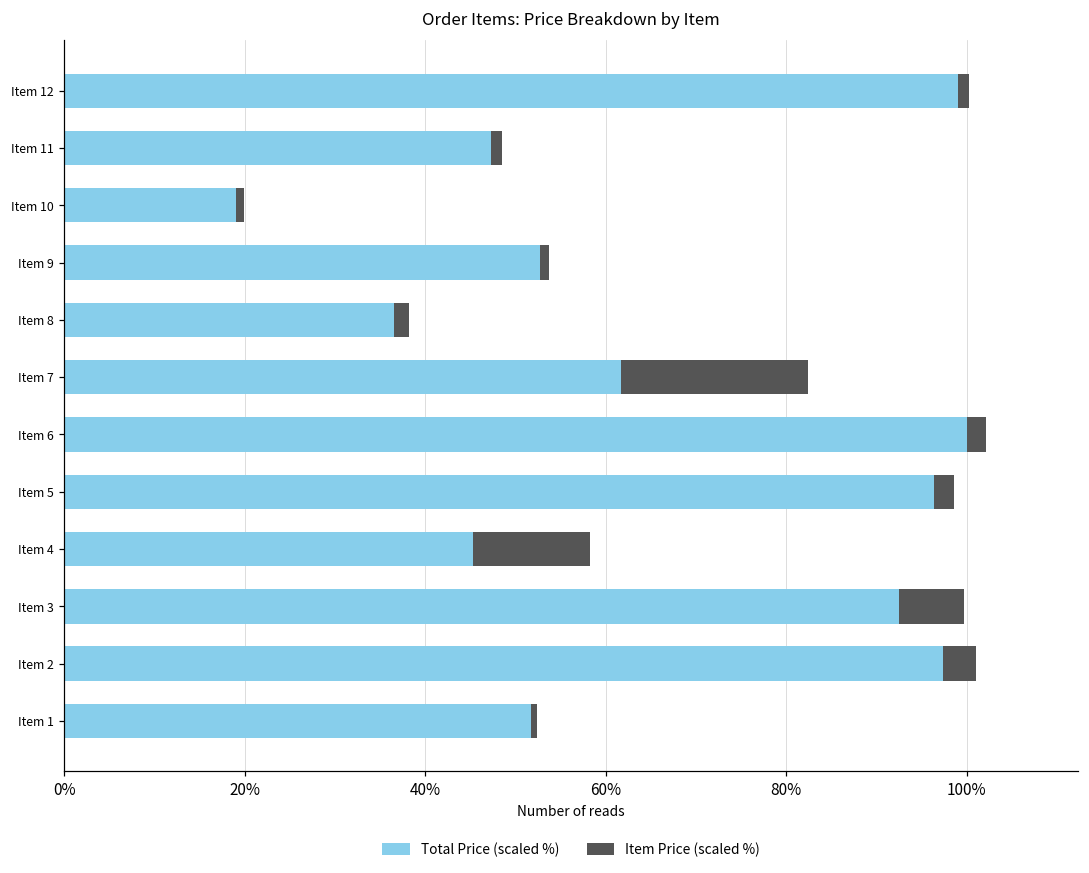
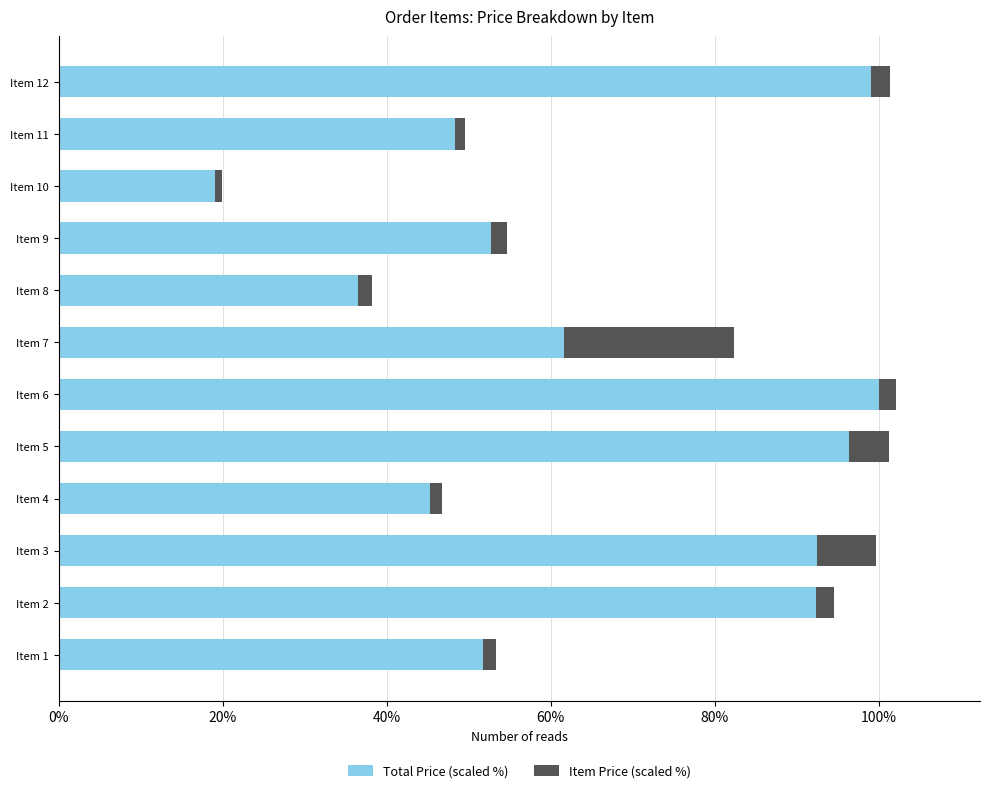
  {
    "Total Price (scaled %)": {
      "Item 12": "99%",
-     "Item 11": "47%",
+     "Item 11": "48%",
      "Item 10": "19%",
      "Item 9": "53%",
      "Item 8": "36%",
      "Item 7": "62%",
      "Item 6": "100%",
      "Item 5": "96%",
      "Item 4": "45%",
      "Item 3": "92%",
-     "Item 2": "97%",
+     "Item 2": "92%",
      "Item 1": "52%"
    },
    "Item Price (scaled %)": {
-     "Item 12": "1%",
+     "Item 12": "2%",
      "Item 11": "1%",
      "Item 10": "1%",
-     "Item 9": "1%",
+     "Item 9": "2%",
      "Item 8": "2%",
      "Item 7": "21%",
      "Item 6": "2%",
-     "Item 5": "2%",
-     "Item 4": "13%",
+     "Item 5": "5%",
+     "Item 4": "2%",
      "Item 3": "7%",
-     "Item 2": "4%",
-     "Item 1": "1%"
+     "Item 2": "2%",
+     "Item 1": "2%"
    }
  }
